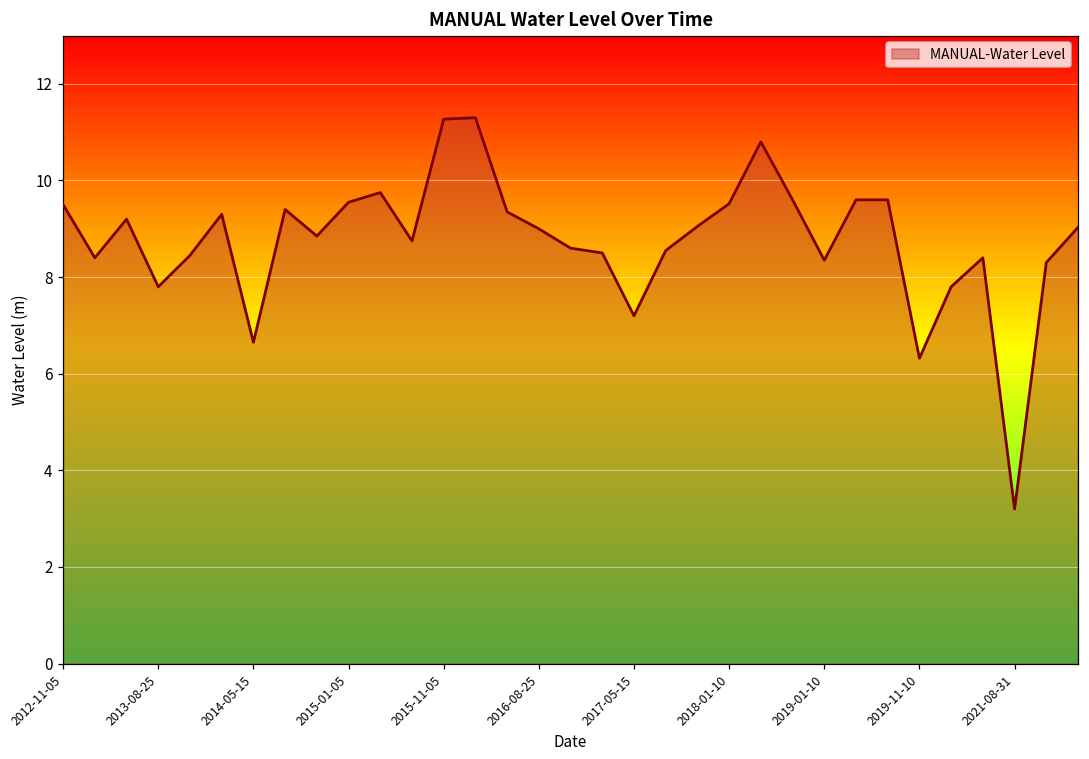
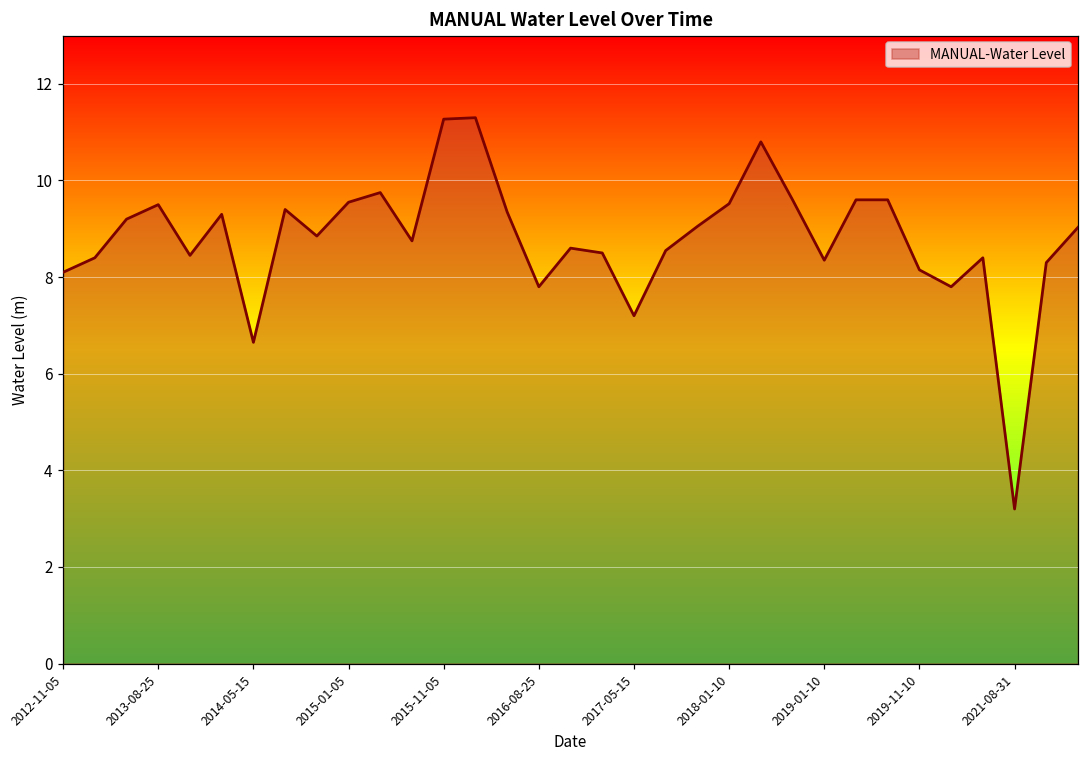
  {
-   "2012-11-05": 9.5,
-   "2013-08-25": 7.8,
+   "2012-11-05": 8.1,
+   "2013-08-25": 9.5,
    "2014-05-15": 6.7,
    "2015-01-05": 9.6,
    "2015-11-05": 11.3,
-   "2016-08-25": 9.0,
+   "2016-08-25": 7.8,
    "2017-05-15": 7.2,
    "2018-01-10": 9.5,
    "2019-01-10": 8.4,
-   "2019-11-10": 6.3,
+   "2019-11-10": 8.2,
    "2021-08-31": 3.2
  }
